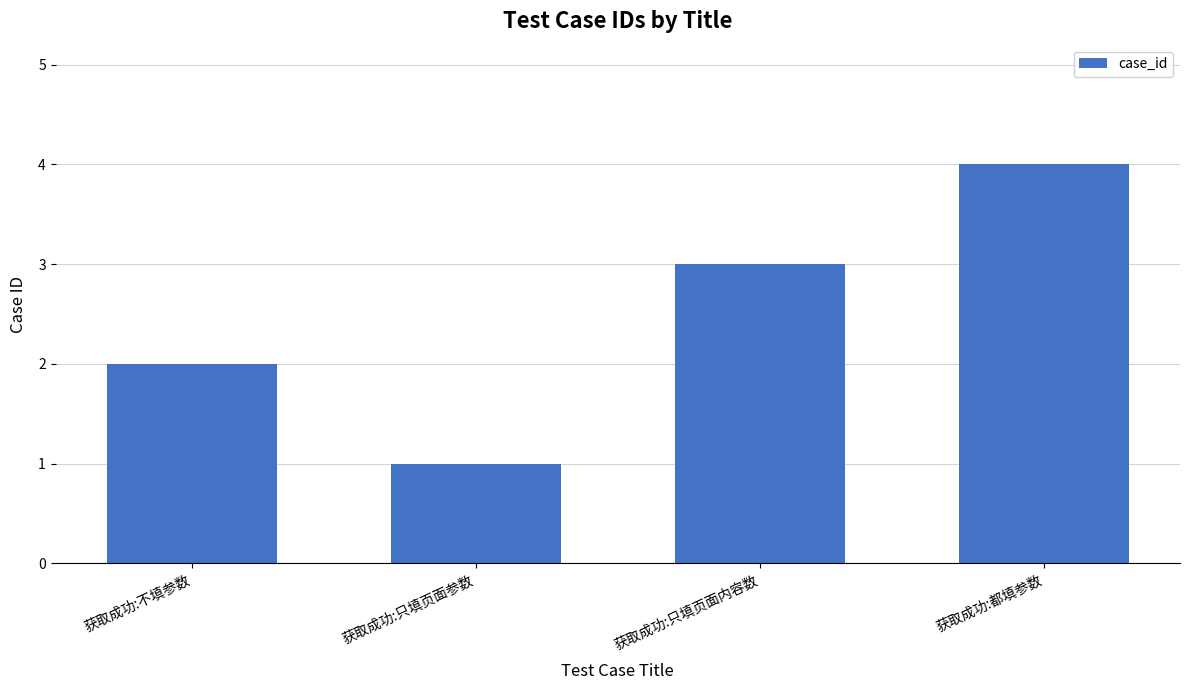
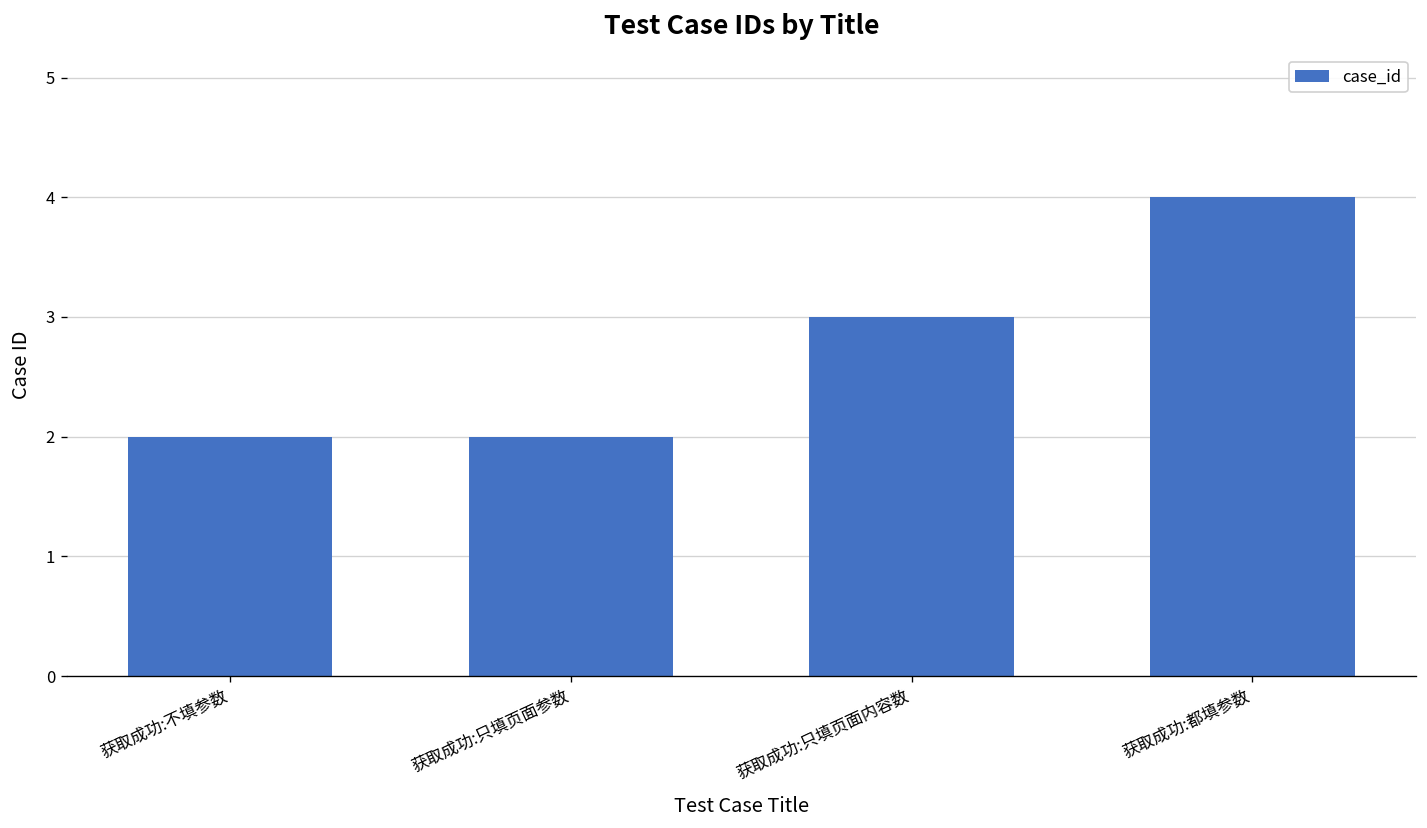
  {
    "获取成功:不填参数": 2,
-   "获取成功:只填页面参数": 1,
+   "获取成功:只填页面参数": 2,
    "获取成功:只填页面内容数": 3,
    "获取成功:都填参数": 4
  }
